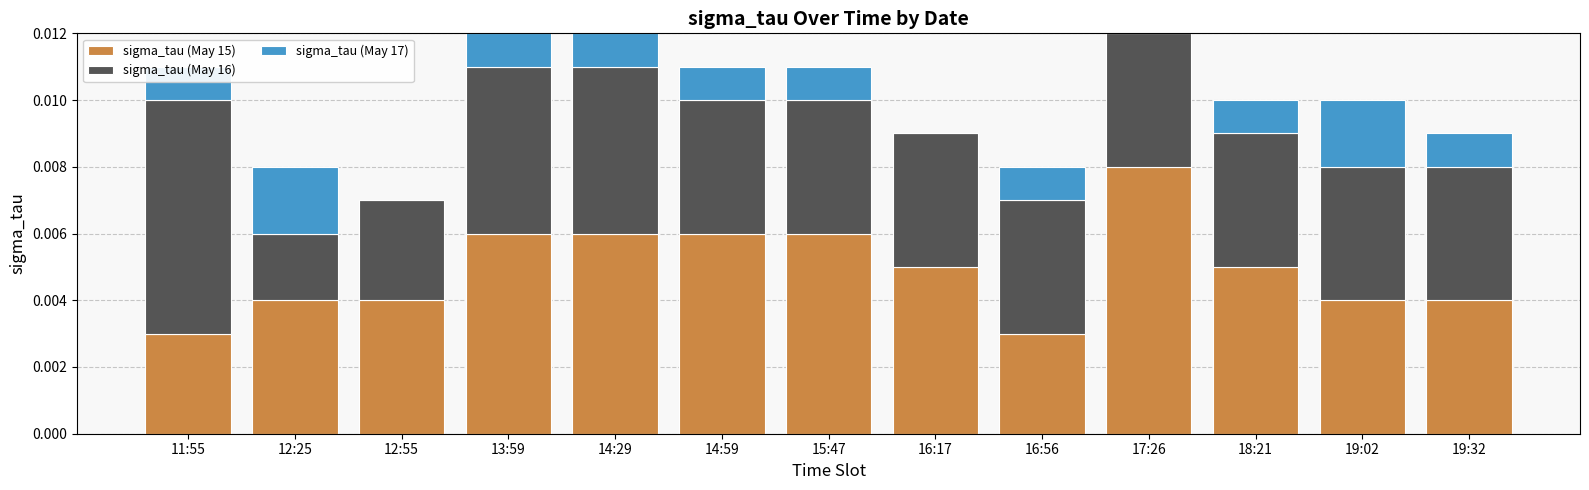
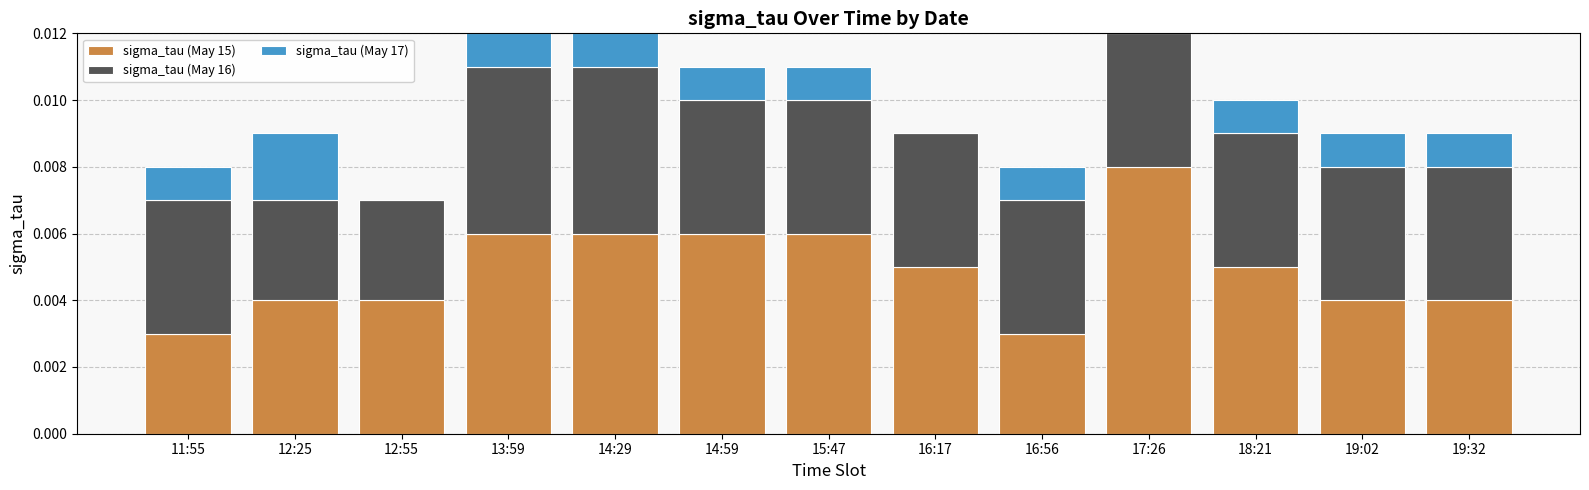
  {
    "sigma_tau (May 15)": {
      "11:55": 0.003,
      "12:25": 0.004,
      "12:55": 0.004,
      "13:59": 0.006,
      "14:29": 0.006,
      "14:59": 0.006,
      "15:47": 0.006,
      "16:17": 0.005,
      "16:56": 0.003,
      "17:26": 0.008,
      "18:21": 0.005,
      "19:02": 0.004,
      "19:32": 0.004
    },
    "sigma_tau (May 16)": {
-     "11:55": 0.007,
-     "12:25": 0.002,
+     "11:55": 0.004,
+     "12:25": 0.003,
      "12:55": 0.003,
      "13:59": 0.005,
      "14:29": 0.005,
      "14:59": 0.004,
      "15:47": 0.004,
      "16:17": 0.004,
      "16:56": 0.004,
      "17:26": 0.004,
      "18:21": 0.004,
      "19:02": 0.004,
      "19:32": 0.004
    },
    "sigma_tau (May 17)": {
      "12:25": 0.002,
      "12:55": 0.000,
      "13:59": 0.001,
      "14:29": 0.001,
      "14:59": 0.001,
      "15:47": 0.001,
      "16:17": 0.000,
      "16:56": 0.001,
      "17:26": 0.000,
      "18:21": 0.001,
-     "19:02": 0.002,
+     "19:02": 0.001,
      "19:32": 0.001
    }
  }
